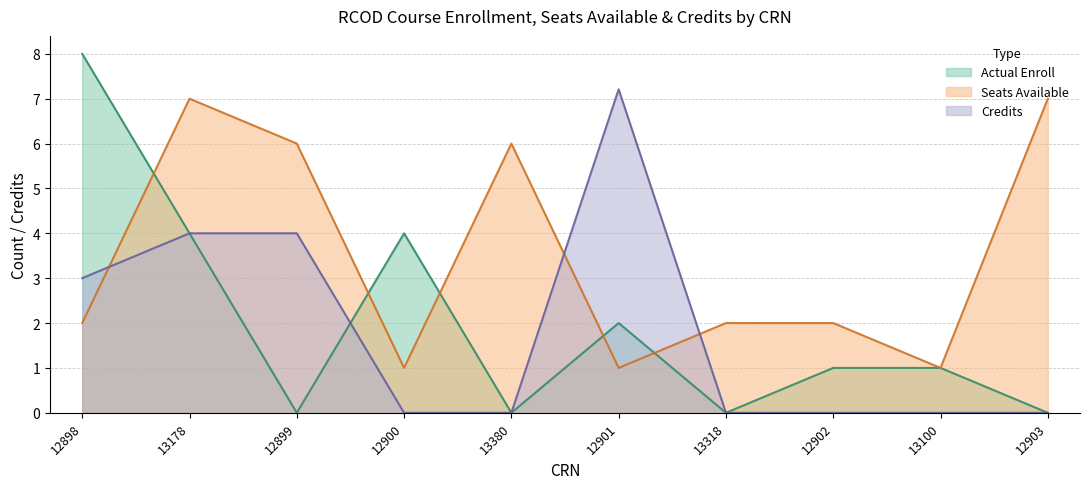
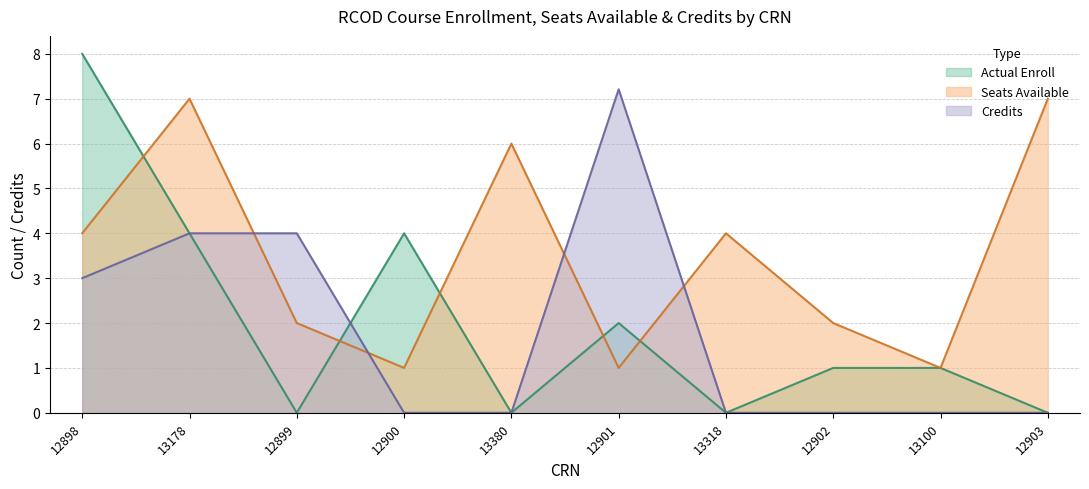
  {
    "Seats Available": {
-     "12898": 2,
+     "12898": 4,
      "13178": 7,
-     "12899": 6,
+     "12899": 2,
      "12900": 1,
      "13380": 6,
      "12901": 1,
-     "13318": 2,
+     "13318": 4,
      "12902": 2,
      "12903": 7
    }
  }
